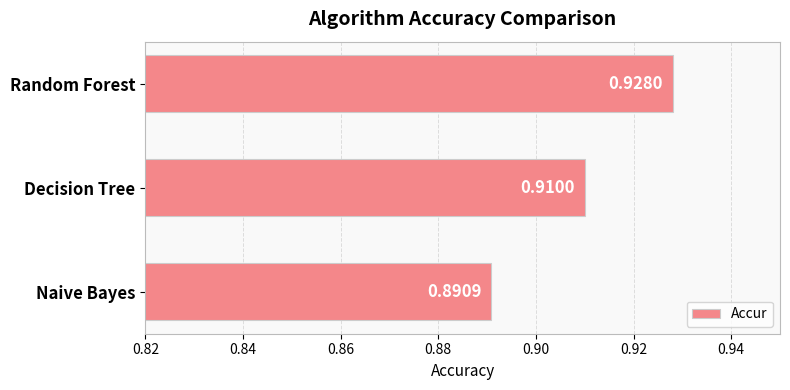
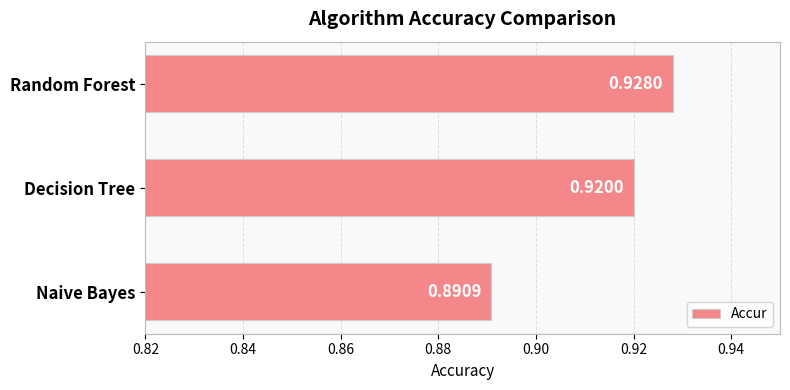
  {
    "Random Forest": 0.9280,
-   "Decision Tree": 0.9100,
+   "Decision Tree": 0.9200,
    "Naive Bayes": 0.8909
  }
